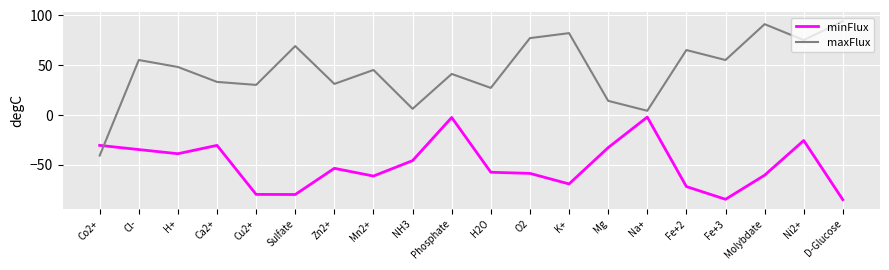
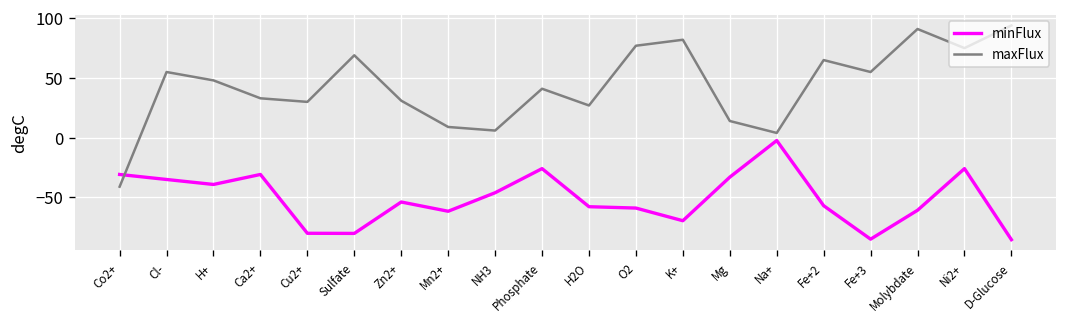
  {
    "minFlux": {
      "Co2+": -30,
      "Cl-": -30,
      "H+": -40,
      "Ca2+": -30,
      "Cu2+": -80,
      "Sulfate": -80,
      "Zn2+": -50,
      "Mn2+": -60,
      "NH3": -50,
-     "Phosphate": 0,
+     "Phosphate": -30,
      "H2O": -60,
      "O2": -60,
      "K+": -70,
      "Mg": -30,
      "Na+": 0,
-     "Fe+2": -70,
+     "Fe+2": -60,
      "Fe+3": -80,
      "Molybdate": -60,
      "Ni2+": -30,
      "D-Glucose": -90
    },
    "maxFlux": {
      "Co2+": -40,
      "Cl-": 60,
      "H+": 50,
      "Ca2+": 30,
      "Cu2+": 30,
      "Sulfate": 70,
      "Zn2+": 30,
-     "Mn2+": 50,
+     "Mn2+": 10,
      "NH3": 10,
      "Phosphate": 40,
      "H2O": 30,
      "O2": 80,
      "K+": 80,
      "Mg": 10,
      "Na+": 0,
      "Fe+2": 70,
      "Fe+3": 60,
      "Molybdate": 90
    }
  }
